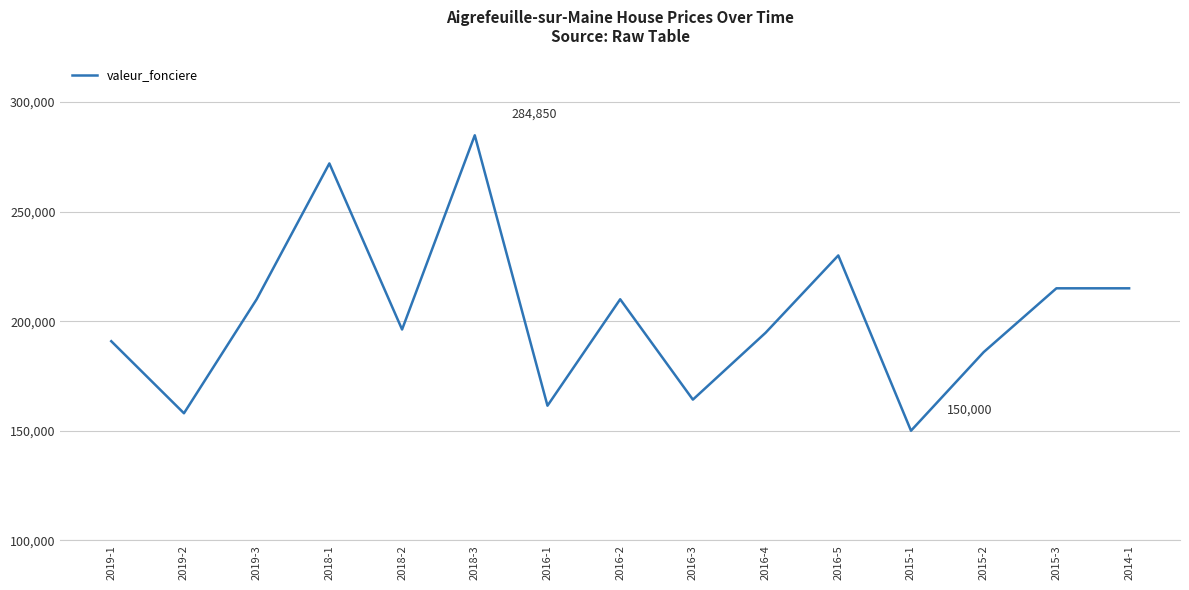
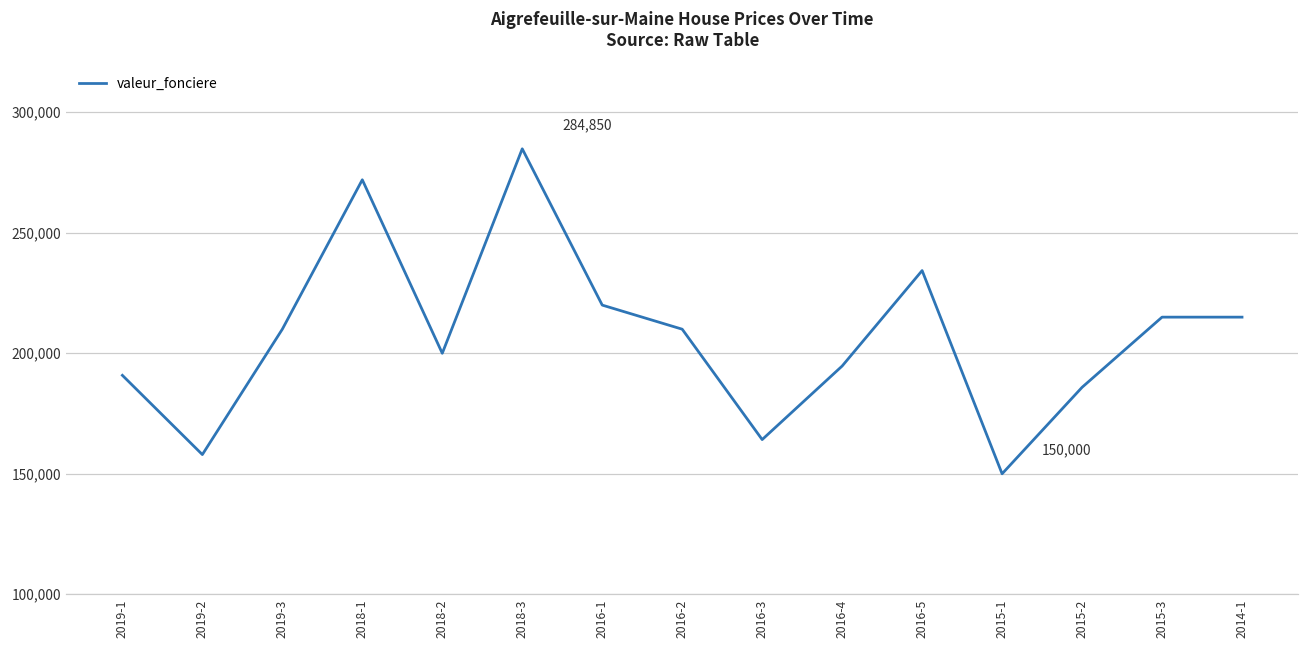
  {
    "2019-1": "191,000",
    "2019-2": "158,000",
    "2019-3": "210,000",
    "2018-1": "272,000",
-   "2018-2": "196,000",
+   "2018-2": "200,000",
    "2018-3": "285,000",
-   "2016-1": "161,000",
+   "2016-1": "220,000",
    "2016-2": "210,000",
    "2016-3": "164,000",
    "2016-4": "195,000",
-   "2016-5": "230,000",
+   "2016-5": "234,000",
    "2015-1": "150,000",
    "2015-2": "186,000",
    "2015-3": "215,000",
    "2014-1": "215,000"
  }
